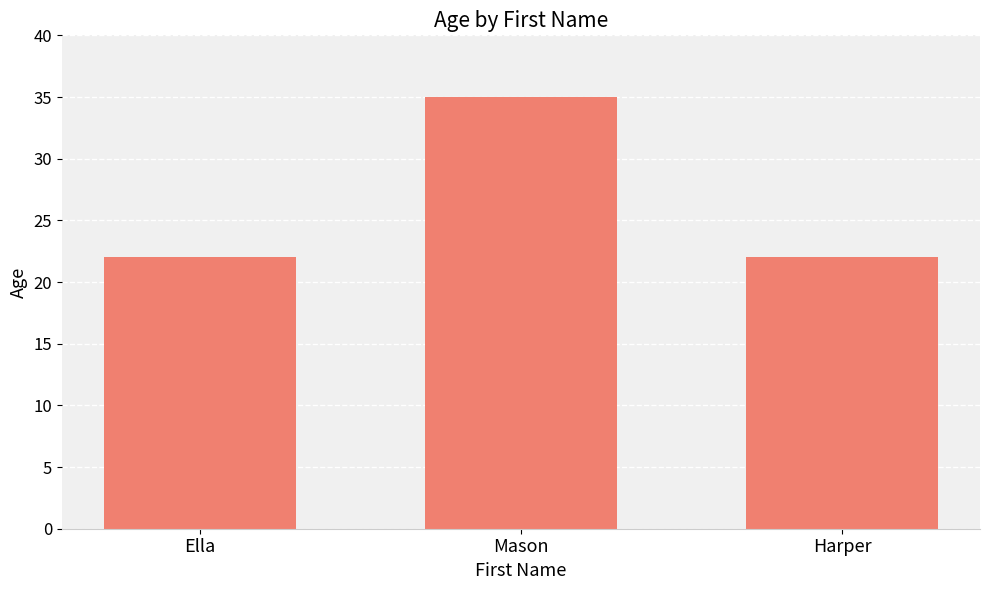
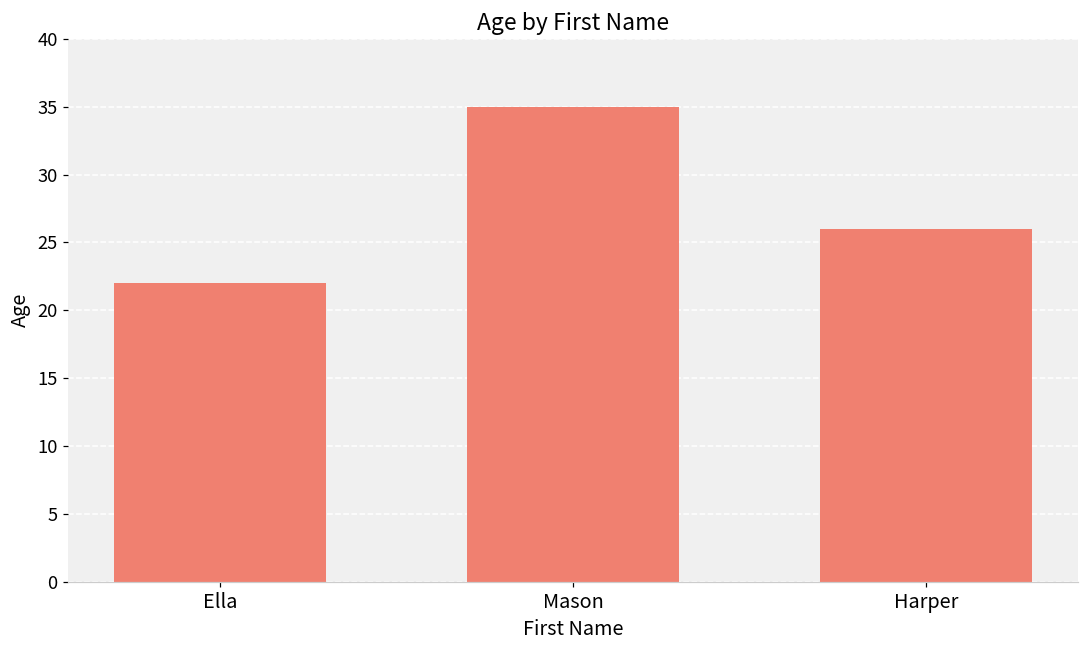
  {
    "Ella": 22,
    "Mason": 35,
-   "Harper": 22
+   "Harper": 26
  }
